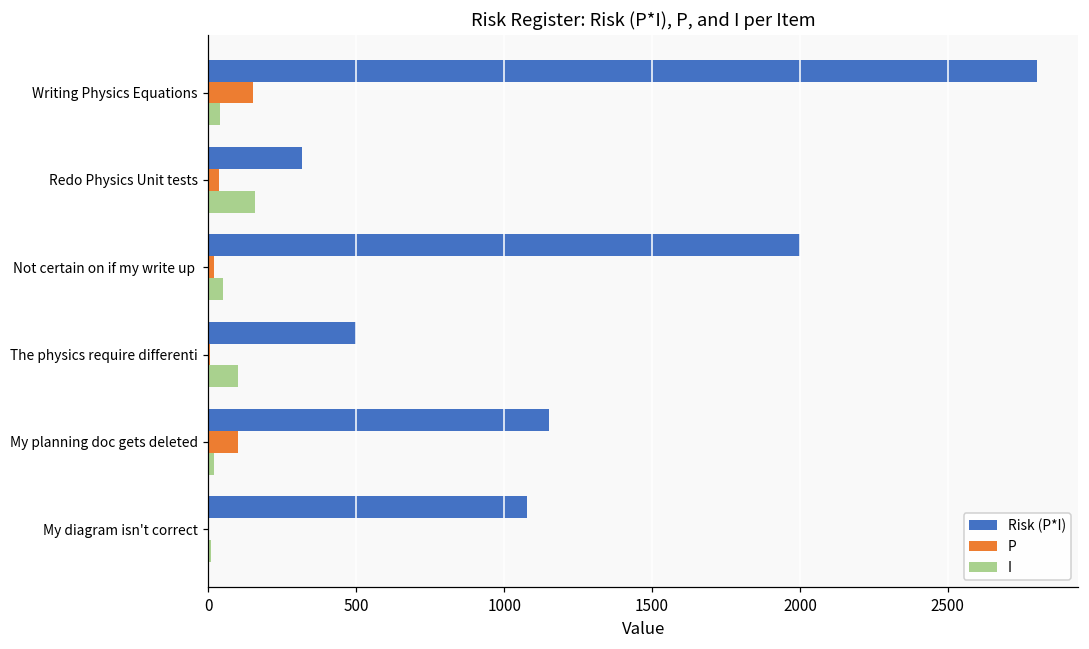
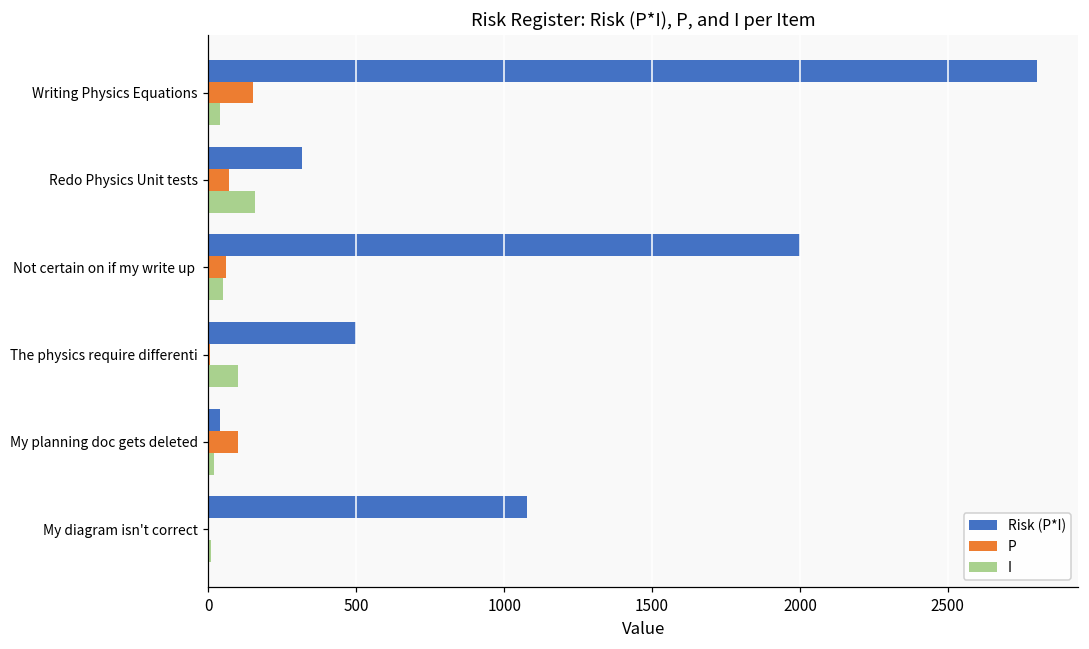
  {
    "Risk (P*I)": {
      "Writing Physics Equations": 2800,
      "Redo Physics Unit tests": 320,
      "Not certain on if my write up": 2000,
      "The physics require differenti": 500,
-     "My planning doc gets deleted": 1150,
+     "My planning doc gets deleted": 40,
      "My diagram isn't correct": 1080
    },
    "P": {
      "Writing Physics Equations": 150,
-     "Redo Physics Unit tests": 40,
-     "Not certain on if my write up": 20,
+     "Redo Physics Unit tests": 70,
+     "Not certain on if my write up": 60,
      "My planning doc gets deleted": 100
    },
    "I": {
      "Writing Physics Equations": 40,
      "Redo Physics Unit tests": 160,
      "Not certain on if my write up": 50,
      "The physics require differenti": 100,
      "My planning doc gets deleted": 20
    }
  }
